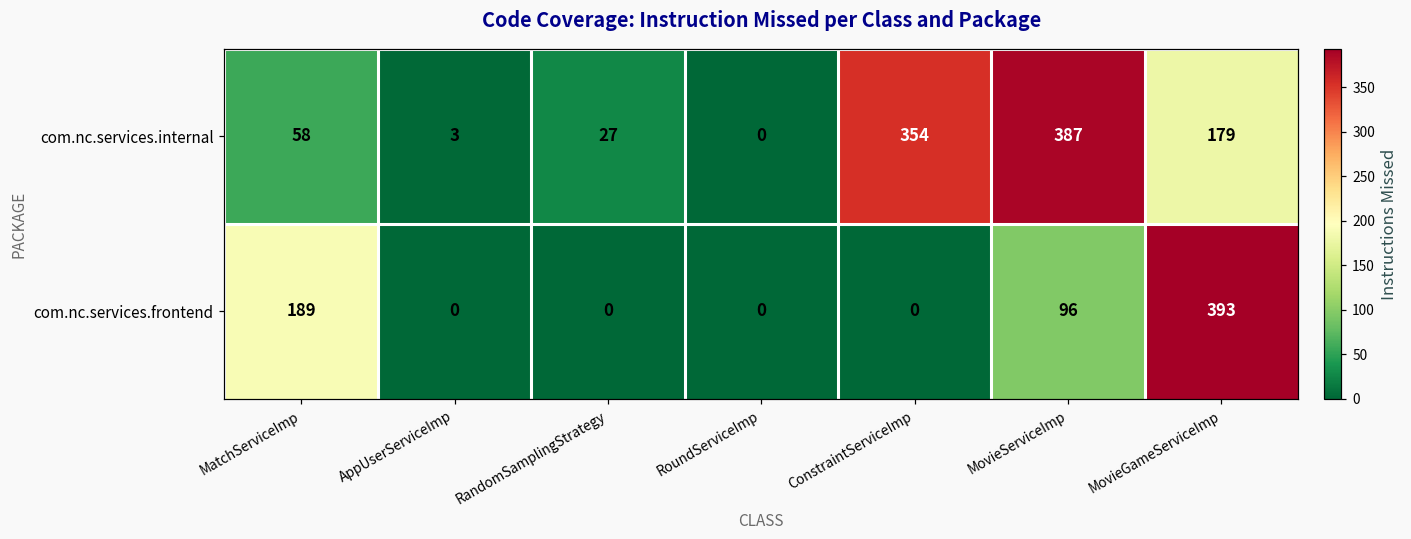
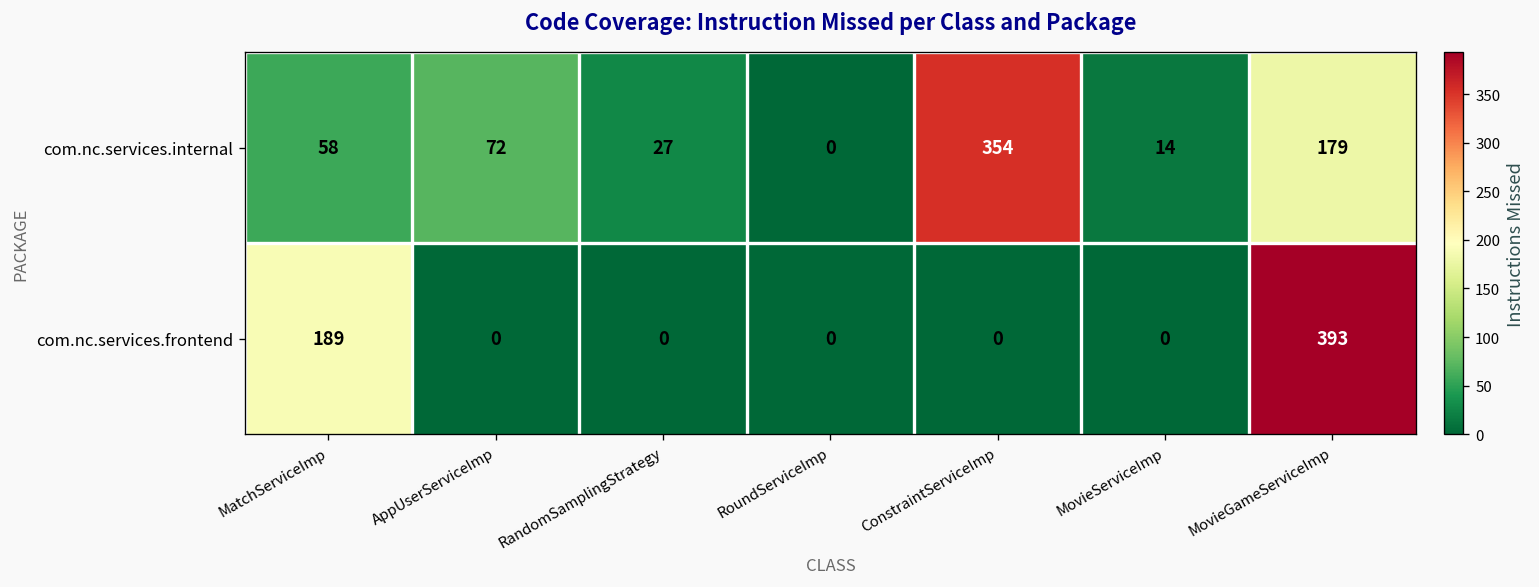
  {
    "com.nc.services.internal": {
      "MatchServiceImp": 58,
-     "AppUserServiceImp": 3,
+     "AppUserServiceImp": 72,
      "RandomSamplingStrategy": 27,
      "RoundServiceImp": 0,
      "ConstraintServiceImp": 354,
-     "MovieServiceImp": 387,
+     "MovieServiceImp": 14,
      "MovieGameServiceImp": 179
    },
    "com.nc.services.frontend": {
      "MatchServiceImp": 189,
      "AppUserServiceImp": 0,
      "RandomSamplingStrategy": 0,
      "RoundServiceImp": 0,
      "ConstraintServiceImp": 0,
-     "MovieServiceImp": 96,
+     "MovieServiceImp": 0,
      "MovieGameServiceImp": 393
    }
  }
